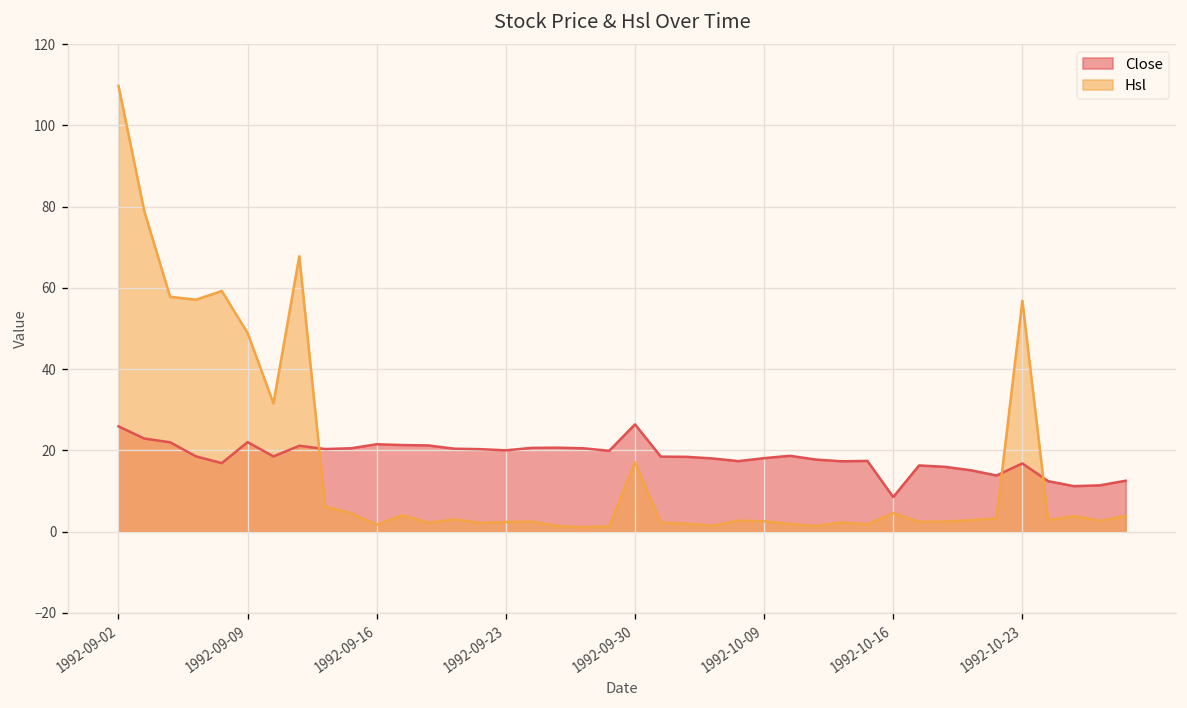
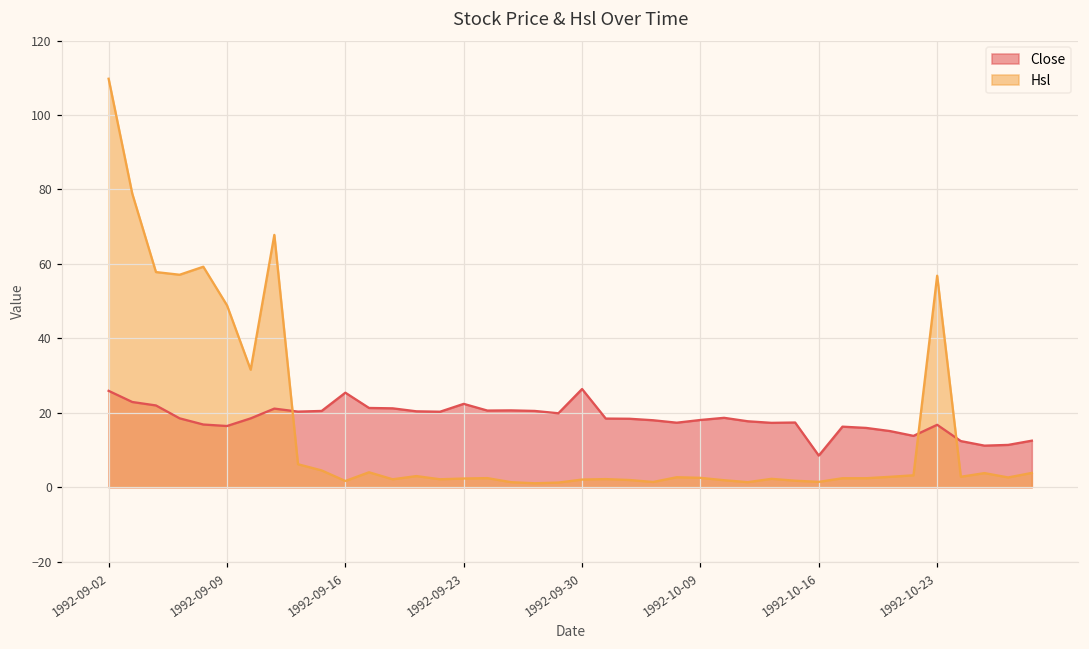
  {
    "Close": {
      "1992-09-02": 26,
-     "1992-09-09": 22,
-     "1992-09-16": 22,
-     "1992-09-23": 20,
+     "1992-09-09": 16,
+     "1992-09-16": 25,
+     "1992-09-23": 22,
      "1992-09-30": 26,
      "1992-10-09": 18,
      "1992-10-16": 9,
      "1992-10-23": 17
    },
    "Hsl": {
      "1992-09-02": 110,
      "1992-09-09": 49,
      "1992-09-16": 2,
      "1992-09-23": 2,
-     "1992-09-30": 17,
+     "1992-09-30": 2,
      "1992-10-09": 3,
-     "1992-10-16": 5,
+     "1992-10-16": 1,
      "1992-10-23": 57
    }
  }
